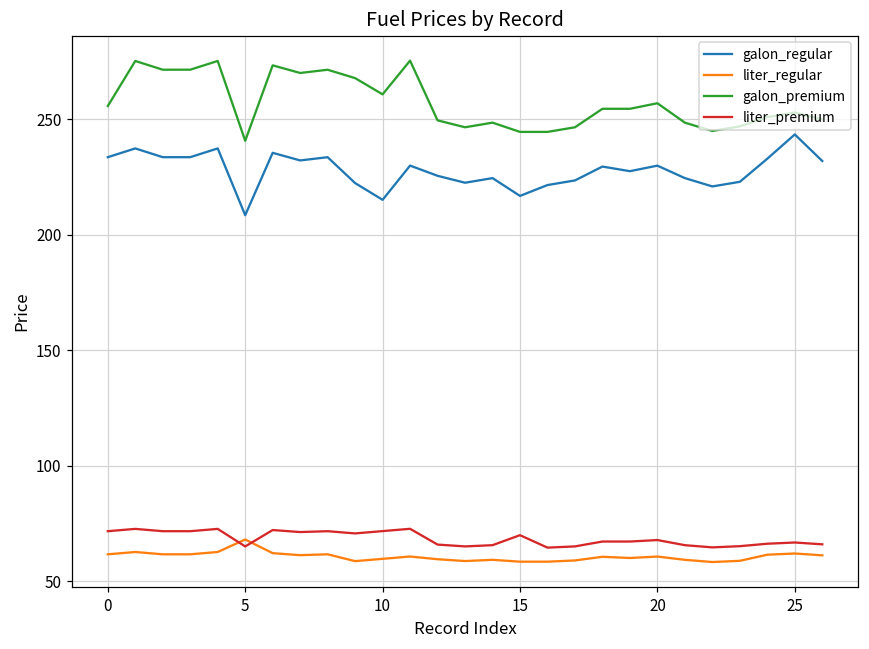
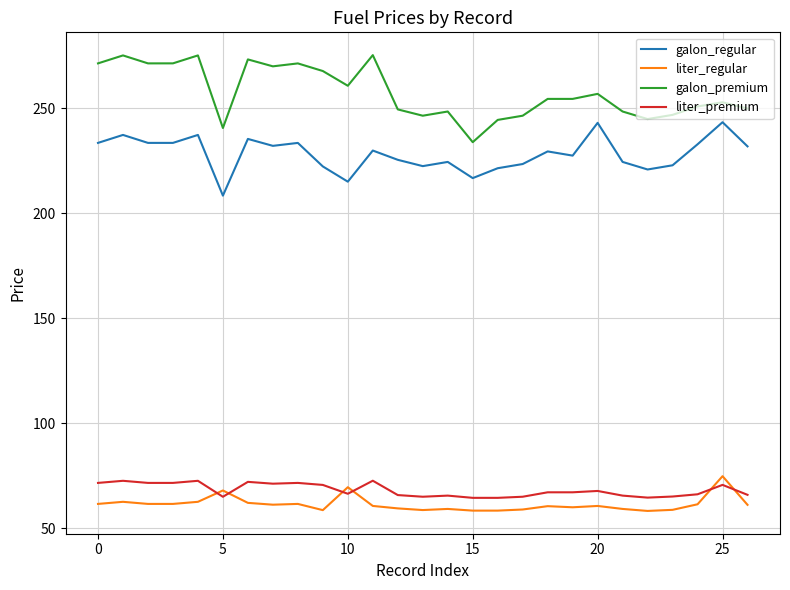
  {
    "galon_regular": {
      "0": 234,
      "5": 208,
      "10": 215,
      "15": 217,
-     "20": 230,
+     "20": 243,
      "25": 243
    },
    "liter_regular": {
      "0": 62,
      "5": 68,
-     "10": 60,
+     "10": 70,
      "15": 59,
      "20": 61,
-     "25": 62
+     "25": 75
    },
    "galon_premium": {
-     "0": 256,
+     "0": 271,
      "5": 241,
      "10": 261,
-     "15": 245,
+     "15": 234,
      "20": 257
    },
    "liter_premium": {
      "0": 72,
      "5": 65,
-     "10": 72,
-     "15": 70,
+     "10": 67,
+     "15": 65,
      "20": 68,
-     "25": 67
+     "25": 71
    }
  }
